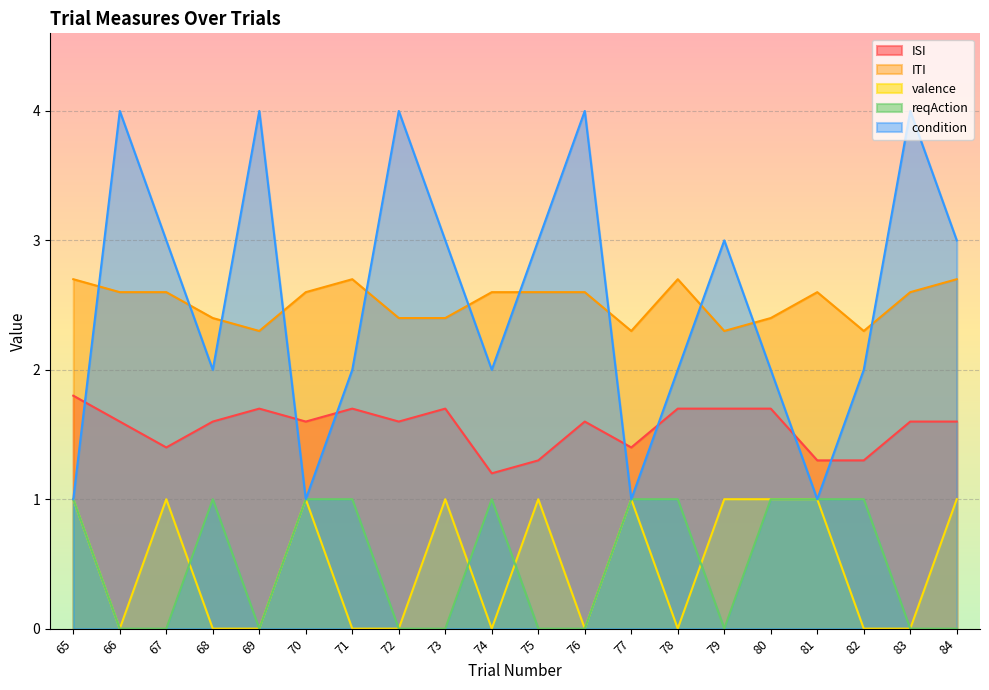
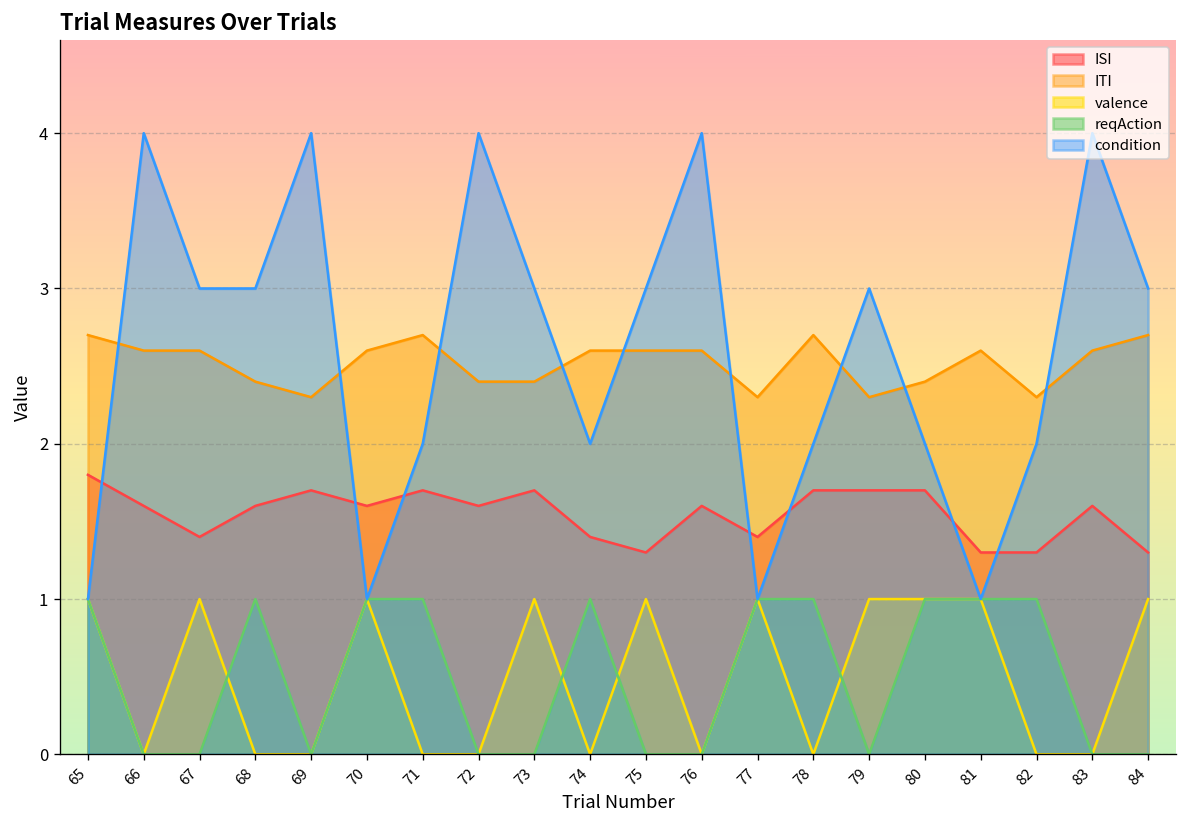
  {
    "ISI": {
      "65": 1.8,
      "66": 1.6,
      "67": 1.4,
      "68": 1.6,
      "69": 1.7,
      "70": 1.6,
      "71": 1.7,
      "72": 1.6,
      "73": 1.7,
-     "74": 1.2,
+     "74": 1.4,
      "75": 1.3,
      "76": 1.6,
      "77": 1.4,
      "78": 1.7,
      "79": 1.7,
      "80": 1.7,
      "81": 1.3,
      "82": 1.3,
      "83": 1.6,
-     "84": 1.6
+     "84": 1.3
    },
    "reqAction": {
      "67": 0.0,
      "68": 1.0,
      "71": 1.0,
      "73": 0.0,
      "74": 1.0,
      "75": 0.0,
      "78": 1.0,
      "79": 0.0,
      "82": 1.0,
      "84": 0.0
    },
    "condition": {
      "66": 4,
      "67": 3,
-     "68": 2,
+     "68": 3,
      "69": 4,
      "71": 2,
      "72": 4,
      "73": 3,
      "74": 2,
      "75": 3,
      "76": 4,
      "78": 2,
      "79": 3,
      "80": 2,
      "82": 2,
      "84": 3
    }
  }
